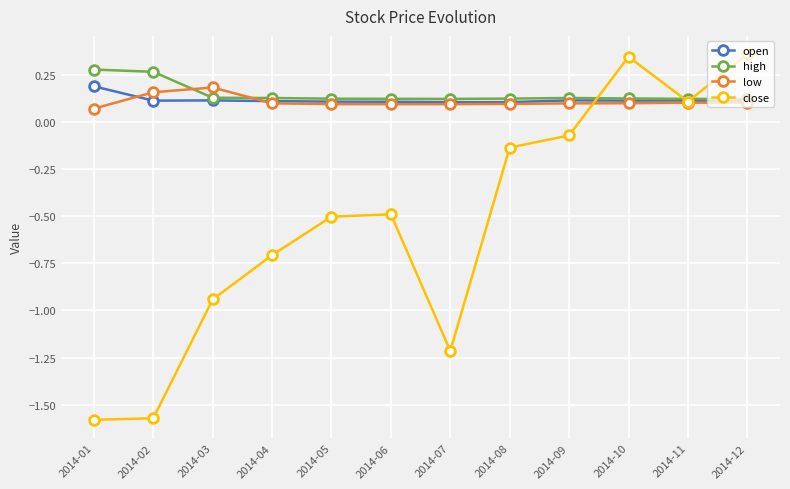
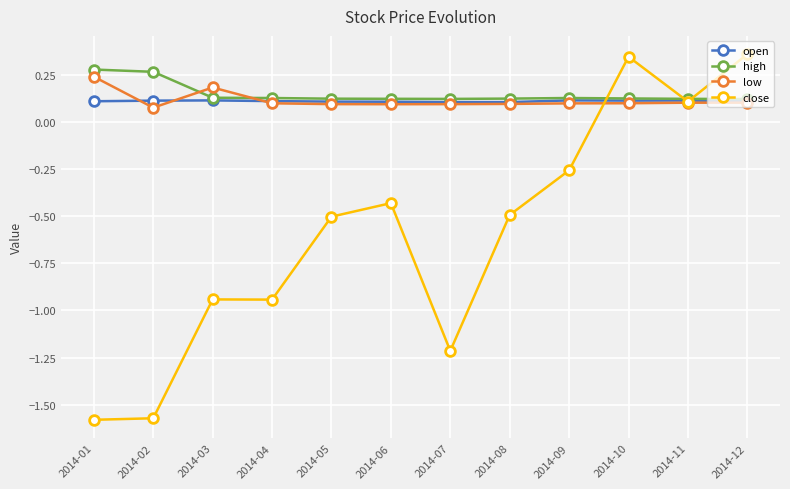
  {
    "open": {
-     "2014-01": 0.19,
+     "2014-01": 0.11,
      "2014-02": 0.11,
      "2014-03": 0.11
    },
    "high": {
      "2014-01": 0.28,
      "2014-02": 0.27,
      "2014-03": 0.13,
      "2014-04": 0.13,
      "2014-05": 0.12,
      "2014-06": 0.12,
      "2014-07": 0.12,
      "2014-08": 0.12
    },
    "low": {
-     "2014-01": 0.07,
-     "2014-02": 0.16,
+     "2014-01": 0.24,
+     "2014-02": 0.08,
      "2014-03": 0.18,
      "2014-09": 0.10,
      "2014-10": 0.10
    },
    "close": {
      "2014-01": -1.58,
      "2014-02": -1.57,
      "2014-03": -0.94,
-     "2014-04": -0.71,
+     "2014-04": -0.94,
      "2014-05": -0.50,
-     "2014-06": -0.49,
+     "2014-06": -0.43,
      "2014-07": -1.21,
-     "2014-08": -0.14,
-     "2014-09": -0.07,
+     "2014-08": -0.49,
+     "2014-09": -0.26,
      "2014-10": 0.35
    }
  }
